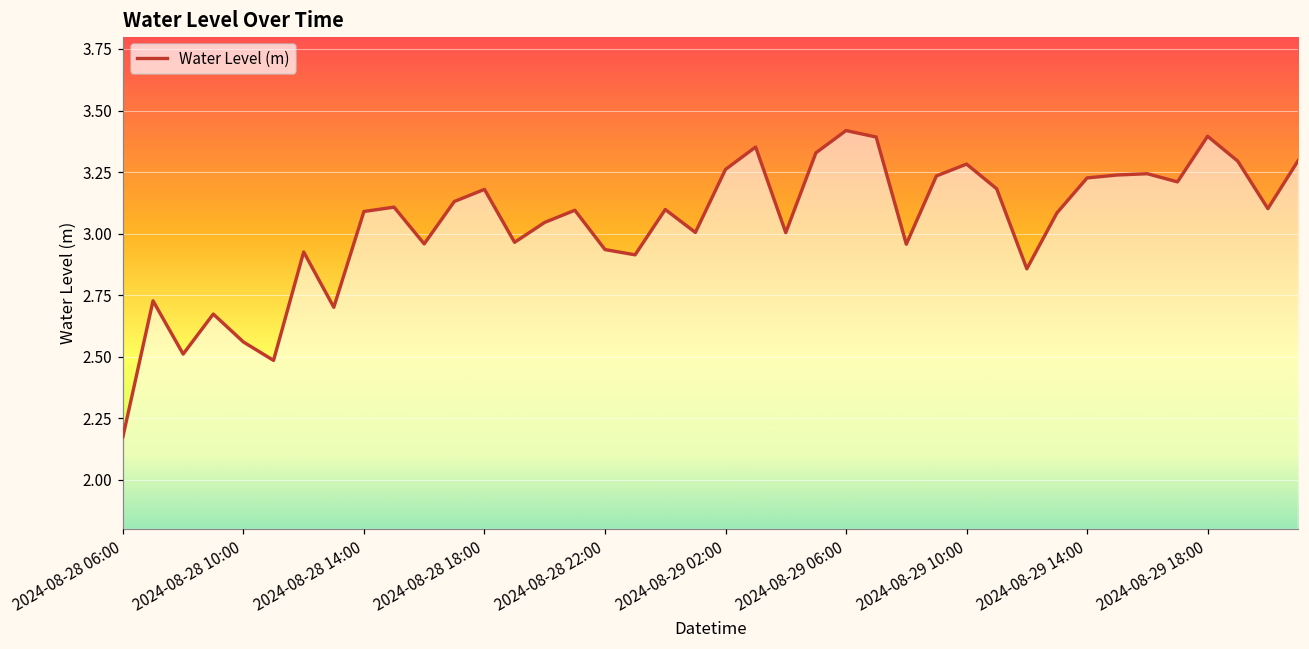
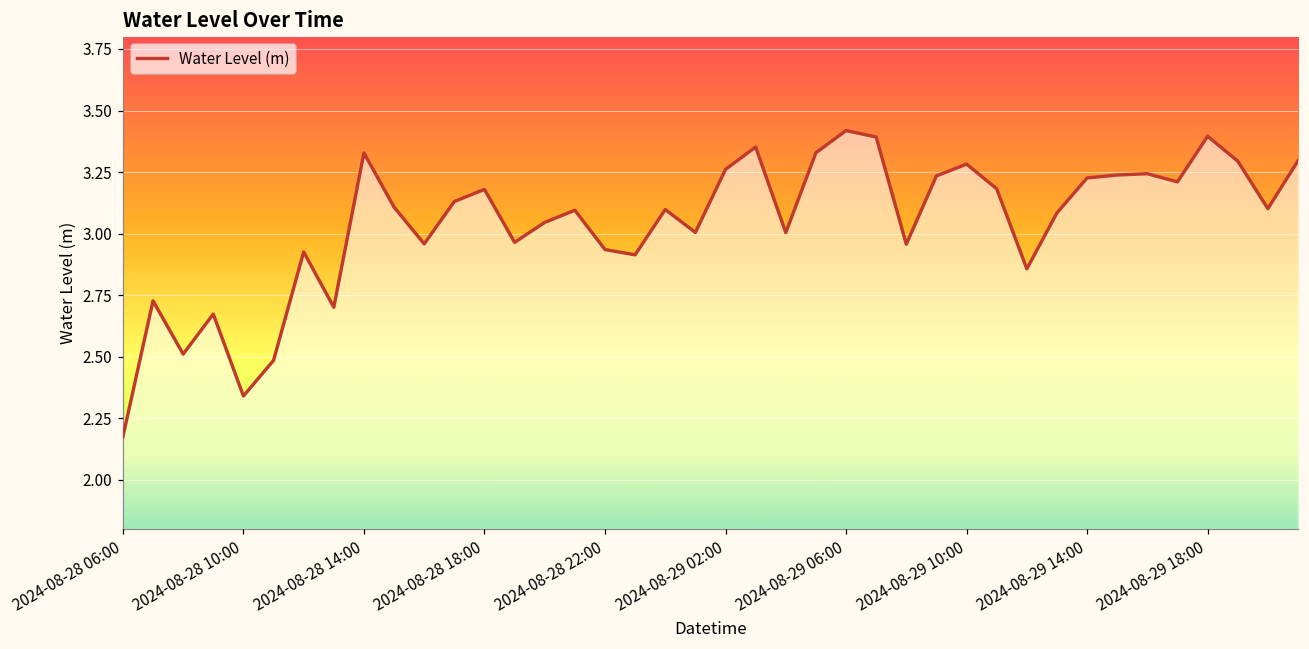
  {
    "2024-08-28 06:00": 2.17,
-   "2024-08-28 10:00": 2.56,
-   "2024-08-28 14:00": 3.09,
+   "2024-08-28 10:00": 2.34,
+   "2024-08-28 14:00": 3.33,
    "2024-08-28 18:00": 3.18,
    "2024-08-28 22:00": 2.94,
    "2024-08-29 02:00": 3.26,
    "2024-08-29 06:00": 3.42,
    "2024-08-29 10:00": 3.28,
    "2024-08-29 14:00": 3.23,
    "2024-08-29 18:00": 3.40
  }
